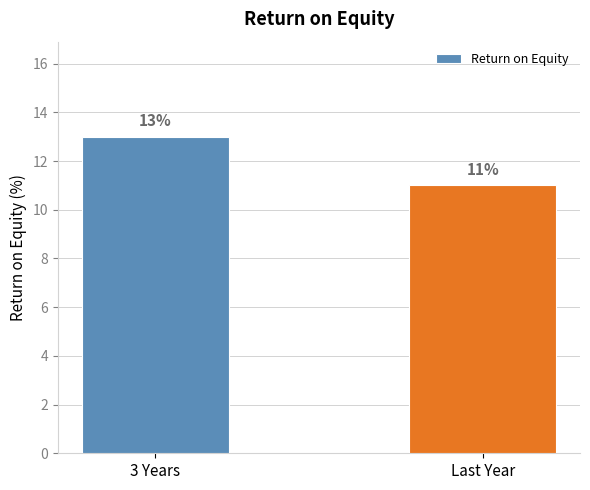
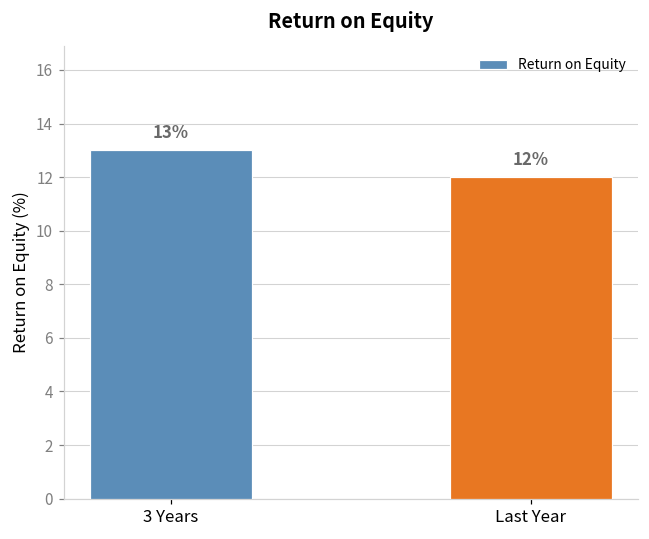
  {
    "3 Years": "13%",
-   "Last Year": "11%"
+   "Last Year": "12%"
  }
